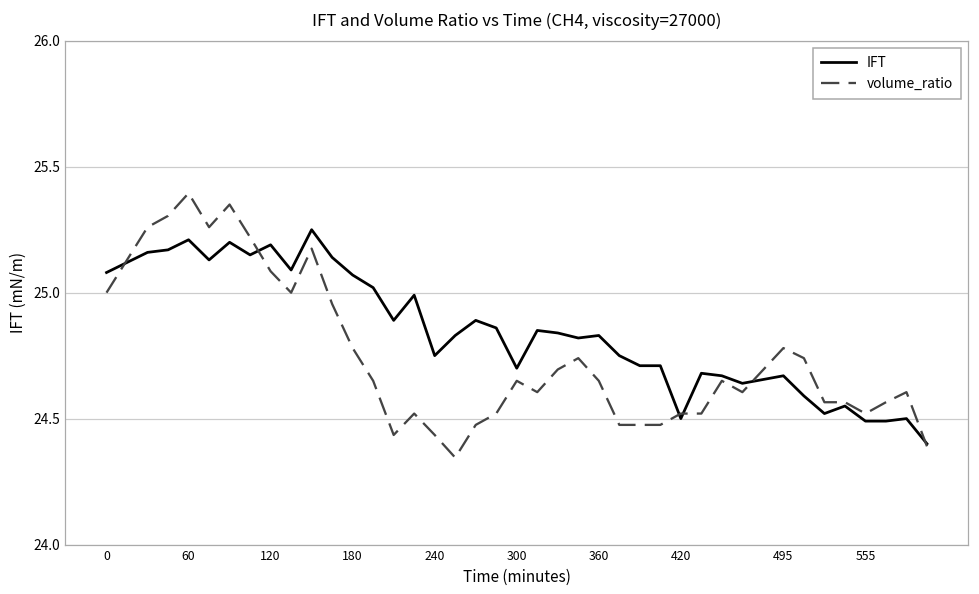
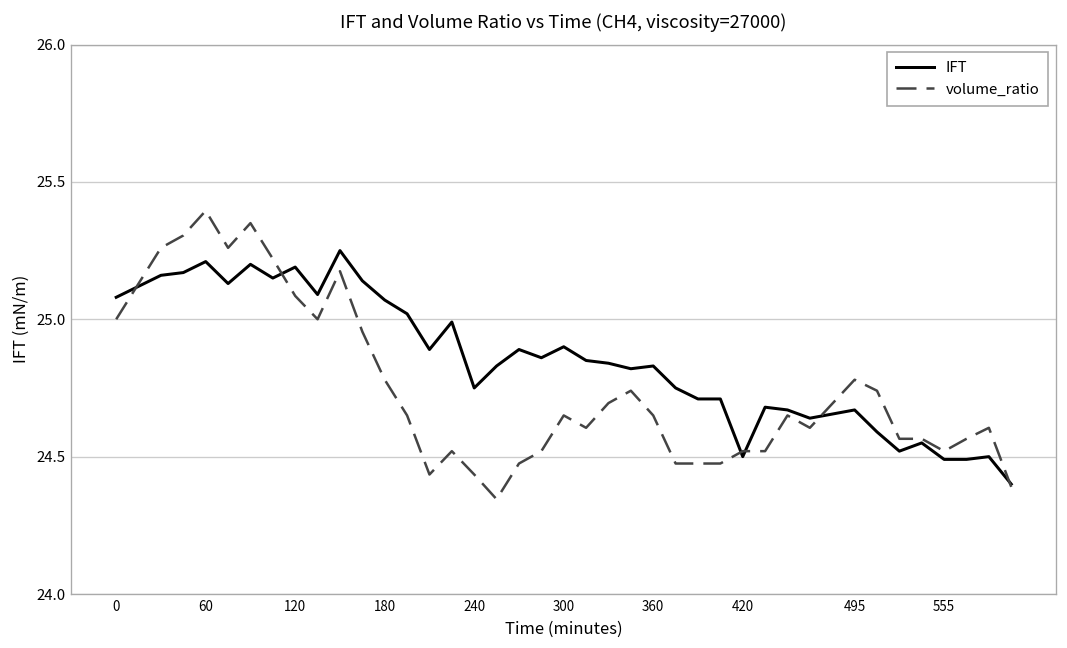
  {
    "IFT": {
      "0": 25.08,
      "60": 25.2,
      "120": 25.2,
      "180": 25.07,
      "240": 24.75,
-     "300": 24.7,
+     "300": 24.9,
      "360": 24.83,
      "420": 24.5,
      "495": 24.67,
      "555": 24.5
    }
  }
